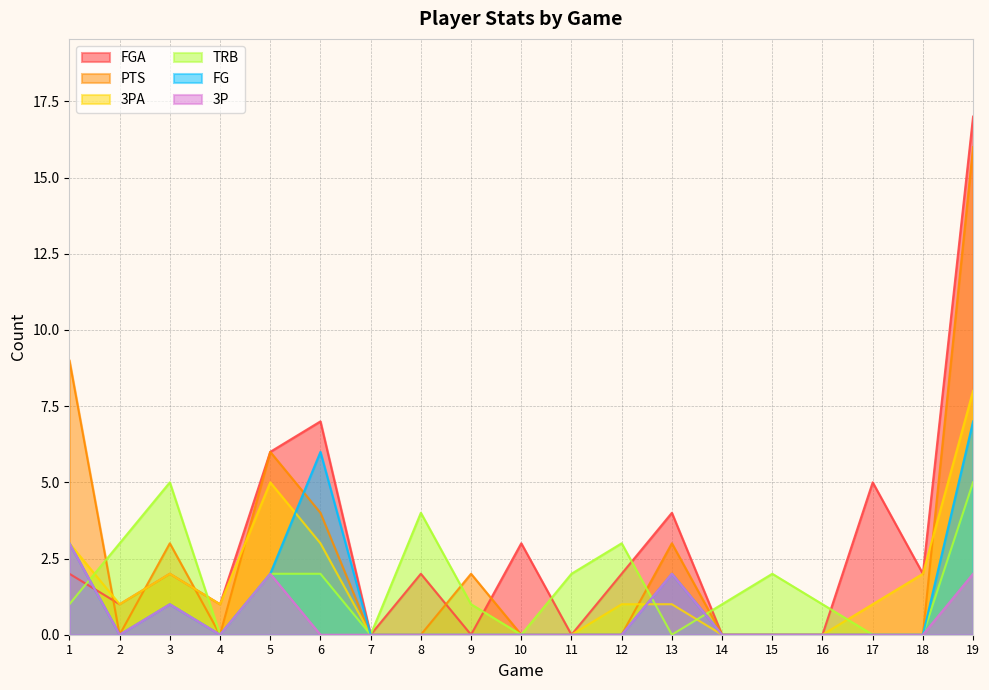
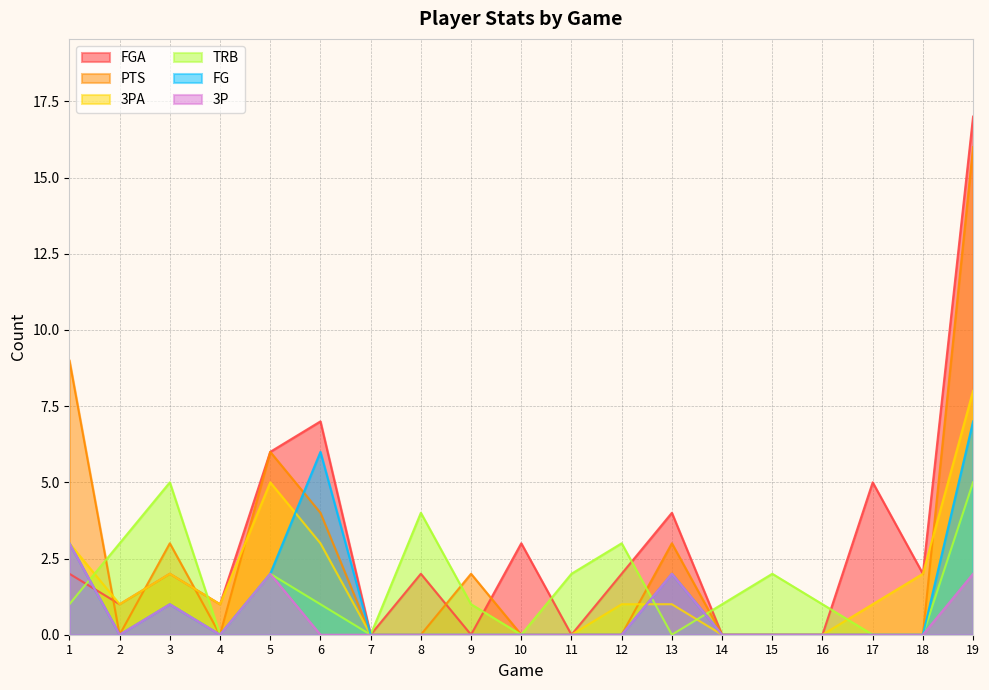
  {
    "FGA": {
      "1": 2,
      "6": 7,
      "8": 2,
      "10": 3,
      "12": 2,
      "13": 4,
      "17": 5,
      "19": 17
    },
    "TRB": {
      "1": 1,
      "2": 3,
      "3": 5,
-     "6": 2,
+     "6": 1,
      "8": 4,
      "9": 1,
      "11": 2,
      "12": 3,
      "13": 0,
      "14": 1,
      "15": 2,
      "16": 1,
      "19": 5
    },
    "FG": {
      "6": 6,
      "19": 7
    },
    "3P": {
      "6": 0,
      "19": 2
    }
  }
